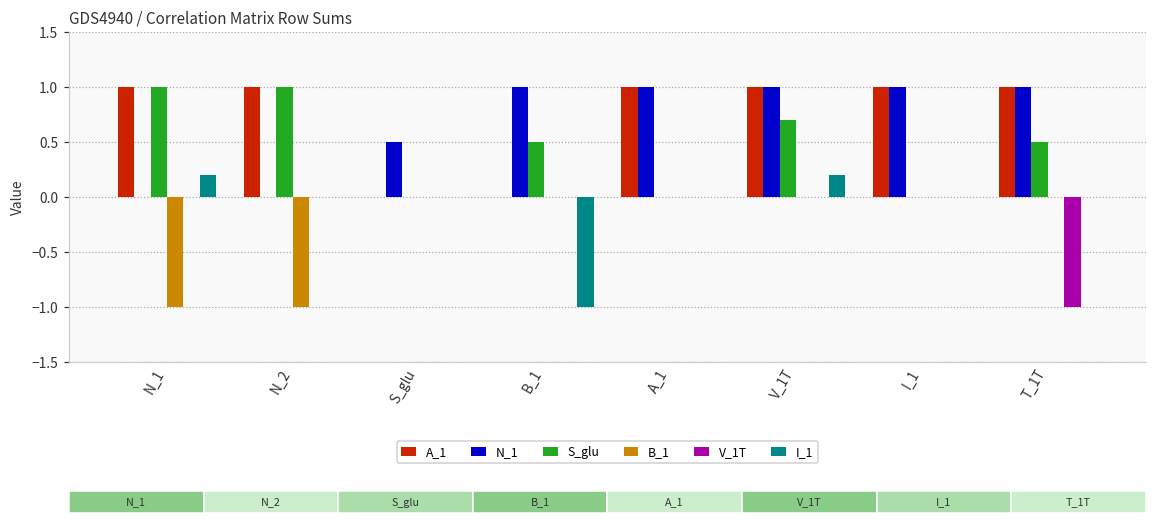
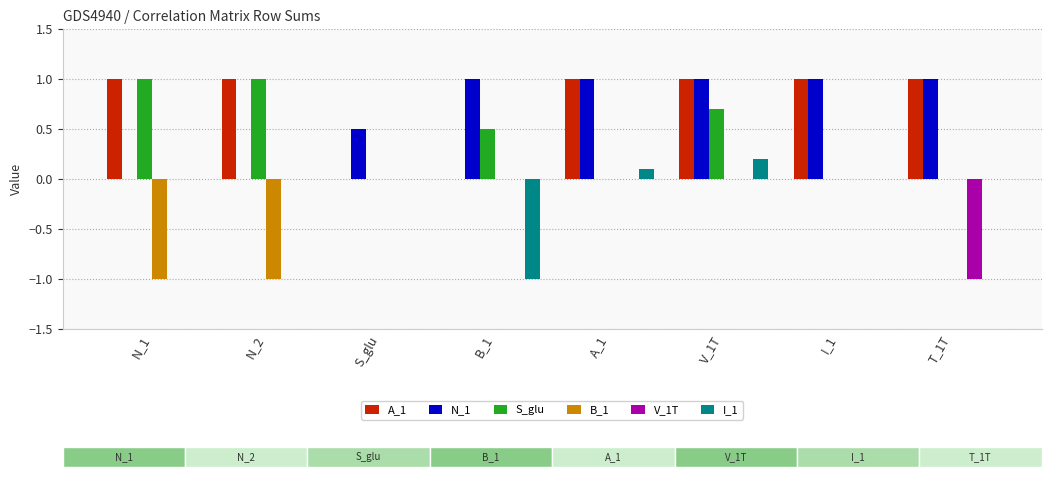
  {
    "GDS4940 / Correlation Matrix Row Sums": {
      "A_1": {
        "N_1": 1.0,
        "N_2": 1.0,
        "S_glu": 0.0,
        "B_1": 0.0,
        "A_1": 1.0,
        "V_1T": 1.0,
        "I_1": 1.0,
        "T_1T": 1.0
      },
      "N_1": {
        "N_1": 0.0,
        "N_2": 0.0,
        "S_glu": 0.5,
        "B_1": 1.0,
        "A_1": 1.0,
        "V_1T": 1.0,
        "I_1": 1.0,
        "T_1T": 1.0
      },
      "S_glu": {
        "N_1": 1.0,
        "N_2": 1.0,
        "S_glu": 0.0,
        "B_1": 0.5,
        "A_1": 0.0,
        "V_1T": 0.7,
        "I_1": 0.0,
-       "T_1T": 0.5
+       "T_1T": 0.0
      },
      "B_1": {
        "N_1": -1.0,
        "N_2": -1.0,
        "S_glu": 0.0,
        "B_1": 0.0,
        "A_1": 0.0,
        "V_1T": 0.0,
        "I_1": 0.0,
        "T_1T": 0.0
      },
      "V_1T": {
        "N_1": 0.0,
        "N_2": 0.0,
        "S_glu": 0.0,
        "B_1": 0.0,
        "A_1": 0.0,
        "V_1T": 0.0,
        "I_1": 0.0,
        "T_1T": -1.0
      },
      "I_1": {
-       "N_1": 0.2,
+       "N_1": 0.0,
        "N_2": 0.0,
        "S_glu": 0.0,
        "B_1": -1.0,
-       "A_1": 0.0,
+       "A_1": 0.1,
        "V_1T": 0.2,
        "I_1": 0.0,
        "T_1T": 0.0
      }
    }
  }
